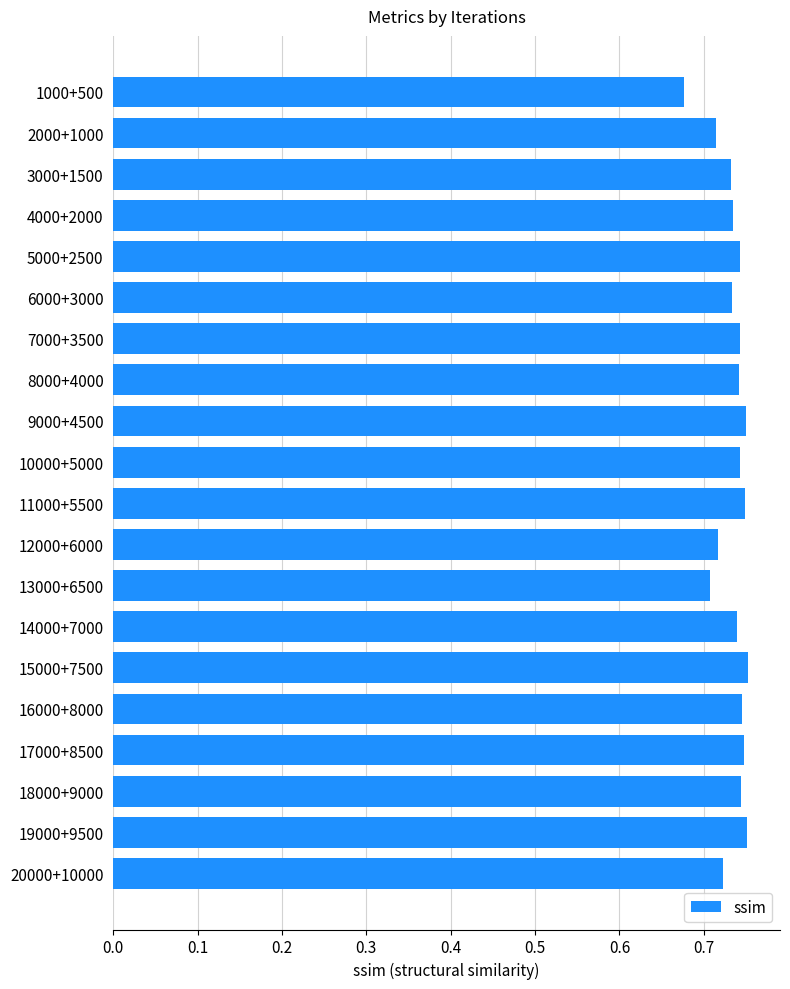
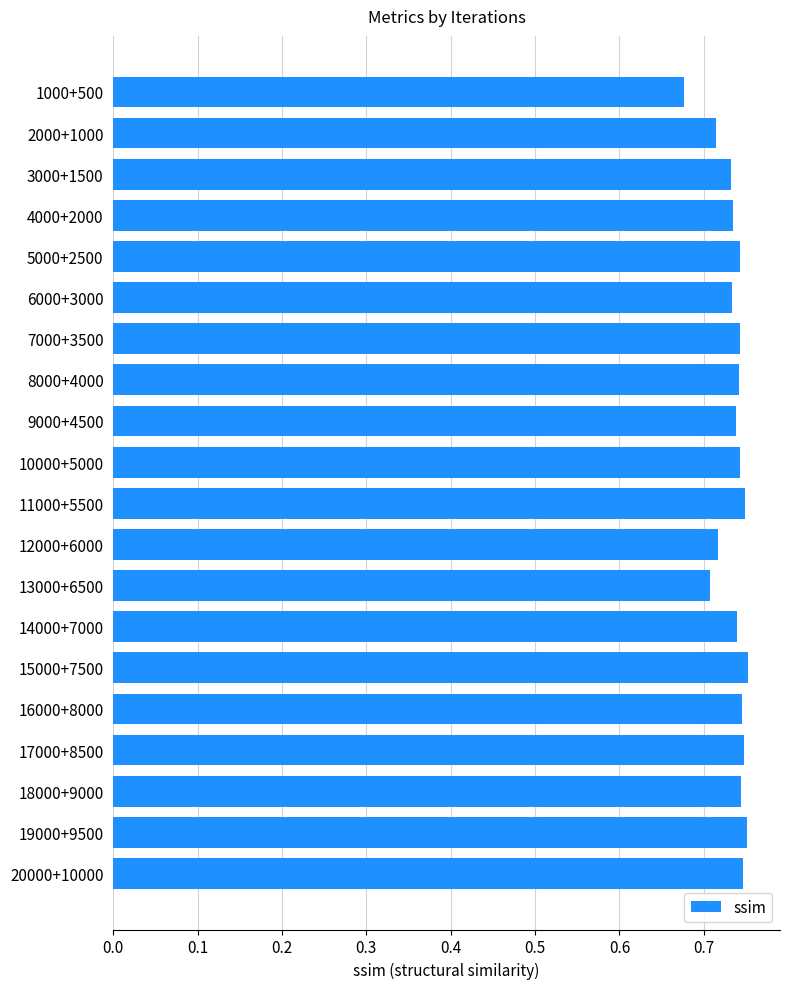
  {
    "1000+500": 0.68,
    "2000+1000": 0.71,
    "3000+1500": 0.73,
    "4000+2000": 0.73,
    "5000+2500": 0.74,
    "6000+3000": 0.73,
    "7000+3500": 0.74,
    "8000+4000": 0.74,
-   "9000+4500": 0.75,
+   "9000+4500": 0.74,
    "10000+5000": 0.74,
    "11000+5500": 0.75,
    "12000+6000": 0.72,
    "13000+6500": 0.71,
    "14000+7000": 0.74,
    "15000+7500": 0.75,
    "16000+8000": 0.75,
    "17000+8500": 0.75,
    "18000+9000": 0.74,
    "19000+9500": 0.75,
-   "20000+10000": 0.72
+   "20000+10000": 0.75
  }
